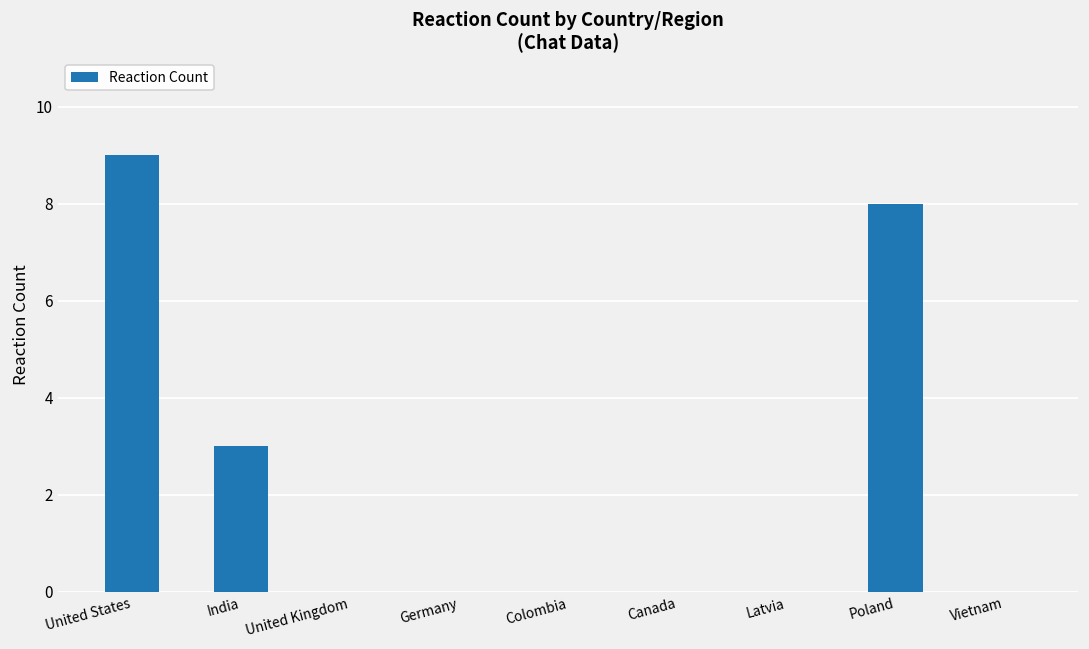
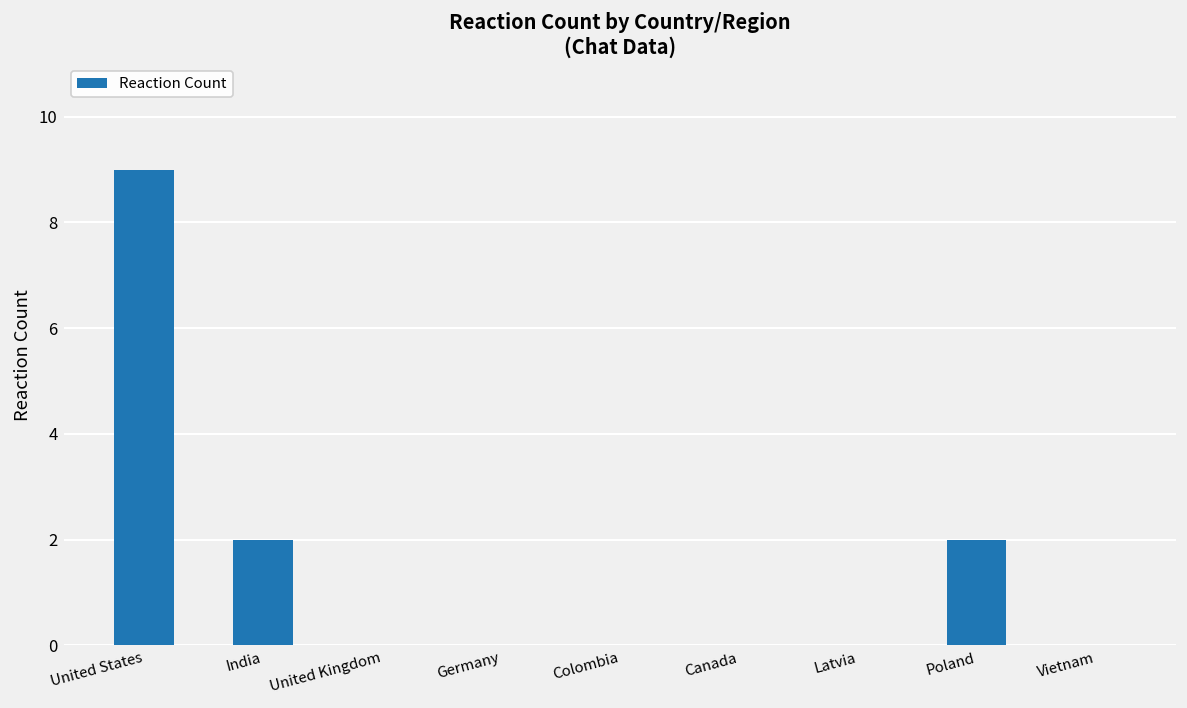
  {
    "United States": 9,
-   "India": 3,
+   "India": 2,
    "United Kingdom": 0,
    "Germany": 0,
    "Colombia": 0,
    "Canada": 0,
    "Latvia": 0,
-   "Poland": 8,
+   "Poland": 2,
    "Vietnam": 0
  }
